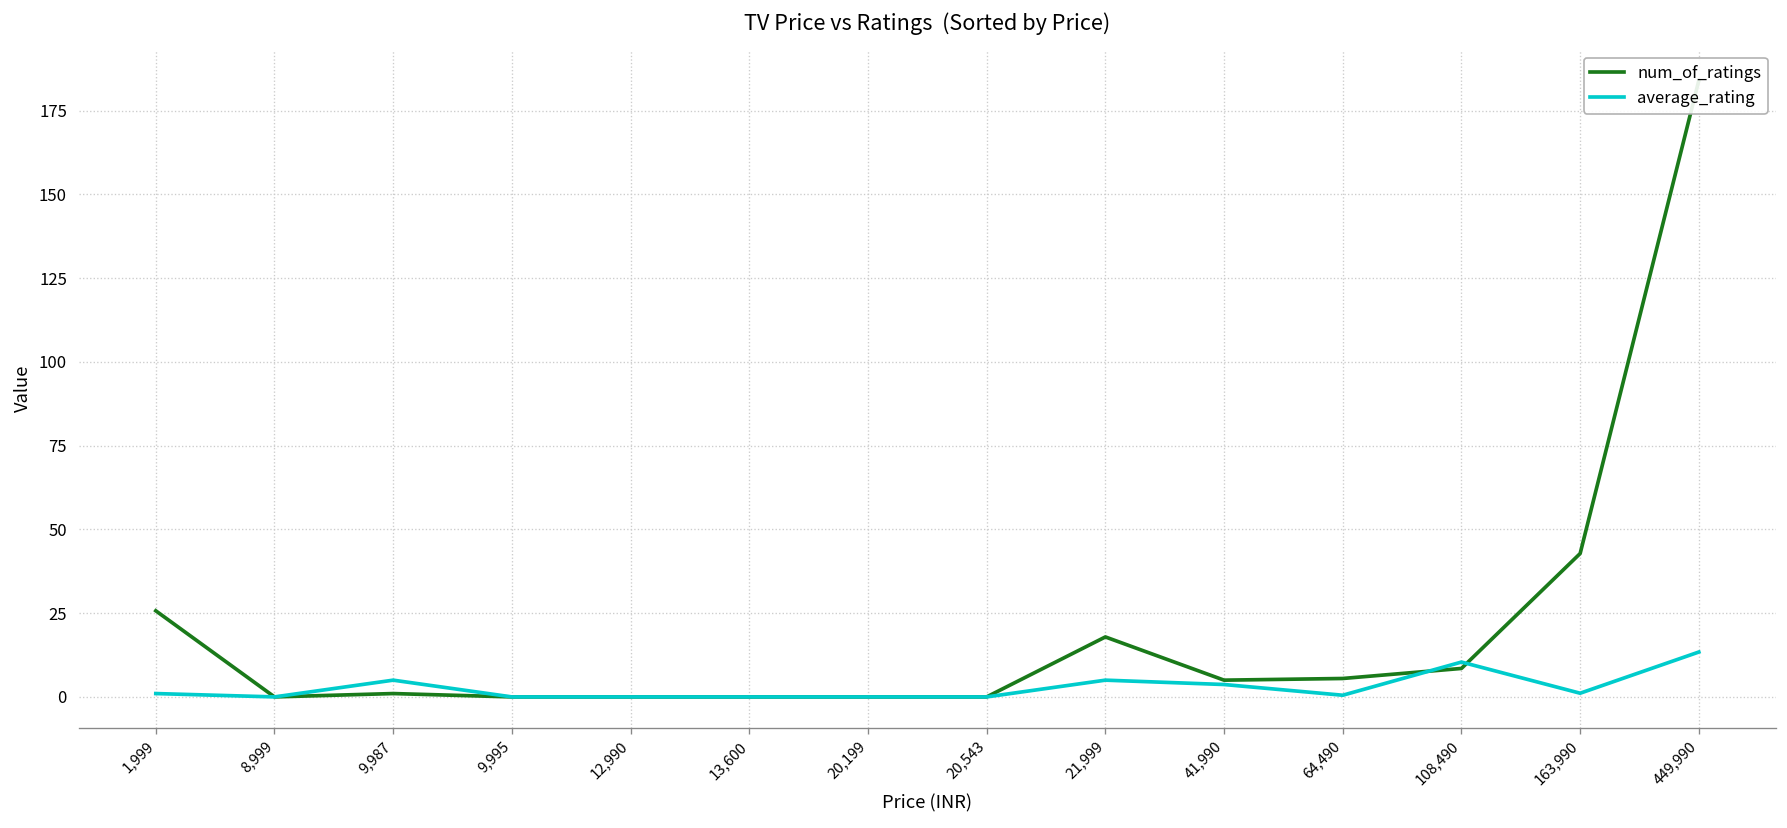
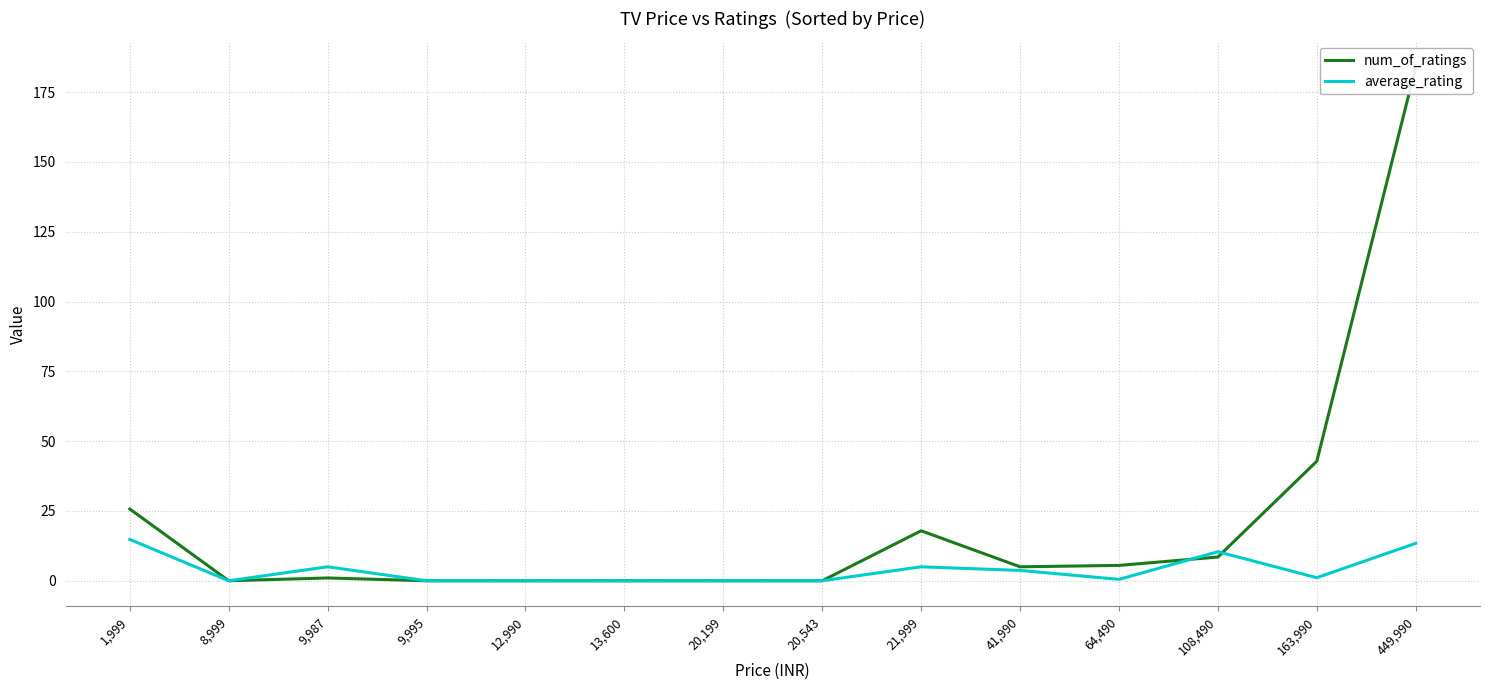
  {
    "num_of_ratings": {
      "1,999": 26,
      "9,987": 1,
      "21,999": 18,
      "41,990": 5,
      "64,490": 6,
      "108,490": 9,
      "163,990": 43
    },
    "average_rating": {
-     "1,999": 1,
+     "1,999": 15,
      "9,987": 5,
      "21,999": 5,
      "41,990": 4,
      "64,490": 1,
      "108,490": 10,
      "163,990": 1,
      "449,990": 13
    }
  }
